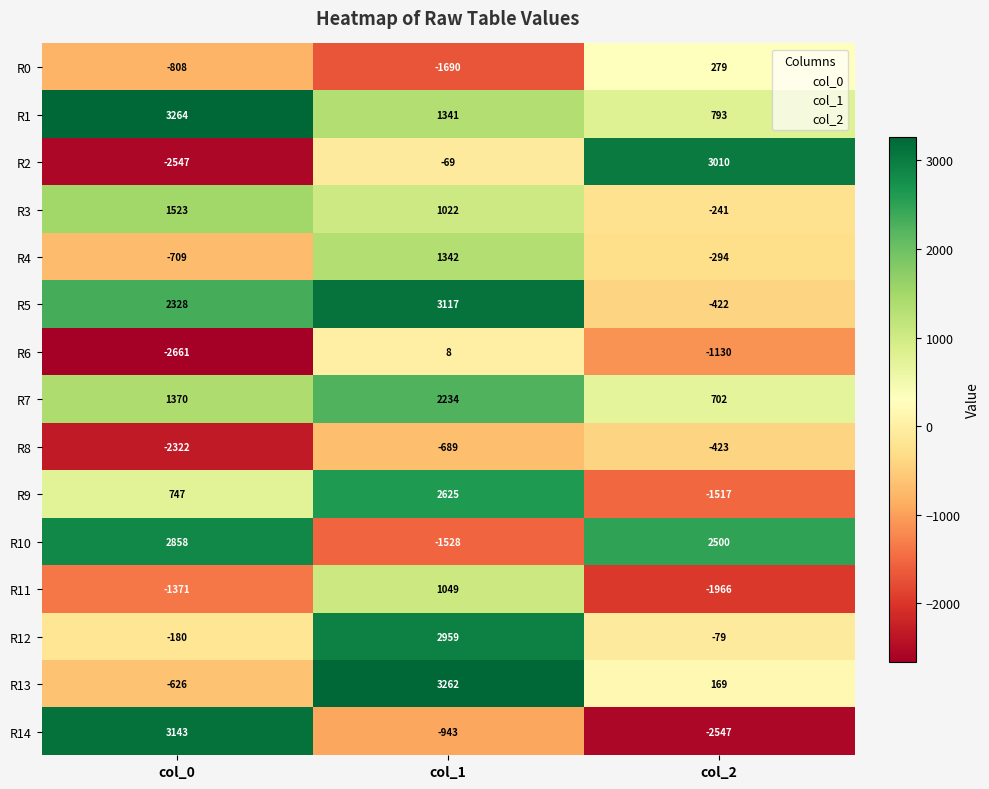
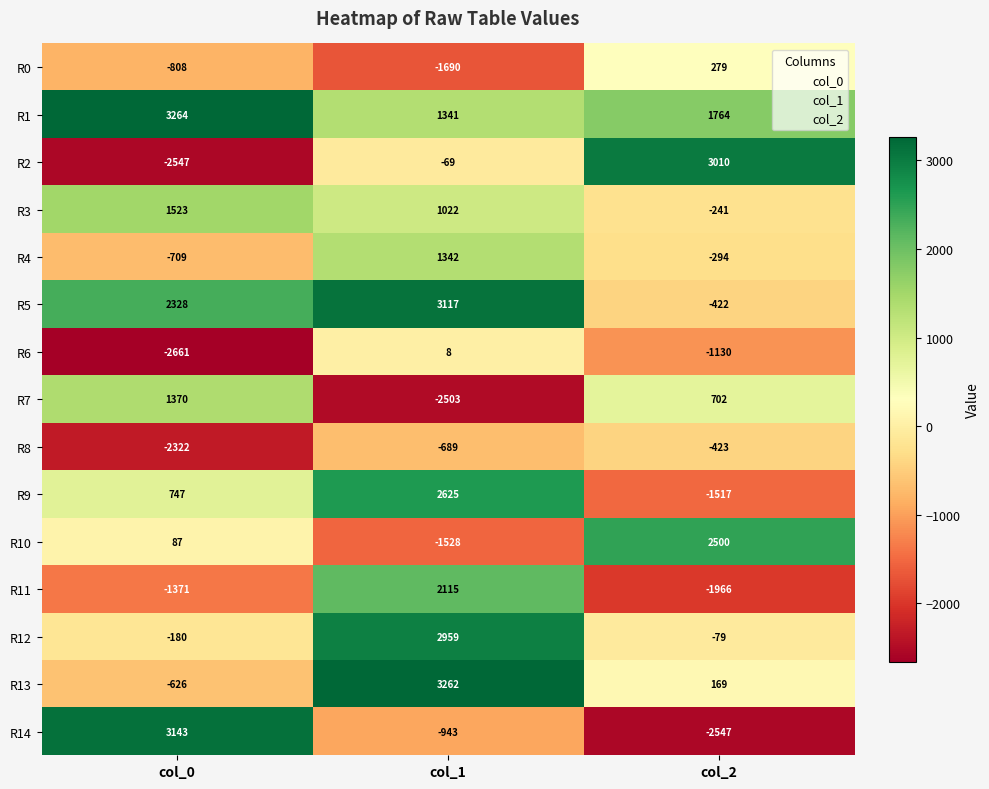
  {
    "R0": {
      "col_0": -808,
      "col_1": -1690,
      "col_2": 279
    },
    "R1": {
      "col_0": 3264,
      "col_1": 1341,
-     "col_2": 793
+     "col_2": 1764
    },
    "R2": {
      "col_0": -2547,
      "col_1": -69,
      "col_2": 3010
    },
    "R3": {
      "col_0": 1523,
      "col_1": 1022,
      "col_2": -241
    },
    "R4": {
      "col_0": -709,
      "col_1": 1342,
      "col_2": -294
    },
    "R5": {
      "col_0": 2328,
      "col_1": 3117,
      "col_2": -422
    },
    "R6": {
      "col_0": -2661,
      "col_1": 8,
      "col_2": -1130
    },
    "R7": {
      "col_0": 1370,
-     "col_1": 2234,
+     "col_1": -2503,
      "col_2": 702
    },
    "R8": {
      "col_0": -2322,
      "col_1": -689,
      "col_2": -423
    },
    "R9": {
      "col_0": 747,
      "col_1": 2625,
      "col_2": -1517
    },
    "R10": {
-     "col_0": 2858,
+     "col_0": 87,
      "col_1": -1528,
      "col_2": 2500
    },
    "R11": {
      "col_0": -1371,
-     "col_1": 1049,
+     "col_1": 2115,
      "col_2": -1966
    },
    "R12": {
      "col_0": -180,
      "col_1": 2959,
      "col_2": -79
    },
    "R13": {
      "col_0": -626,
      "col_1": 3262,
      "col_2": 169
    },
    "R14": {
      "col_0": 3143,
      "col_1": -943,
      "col_2": -2547
    }
  }
